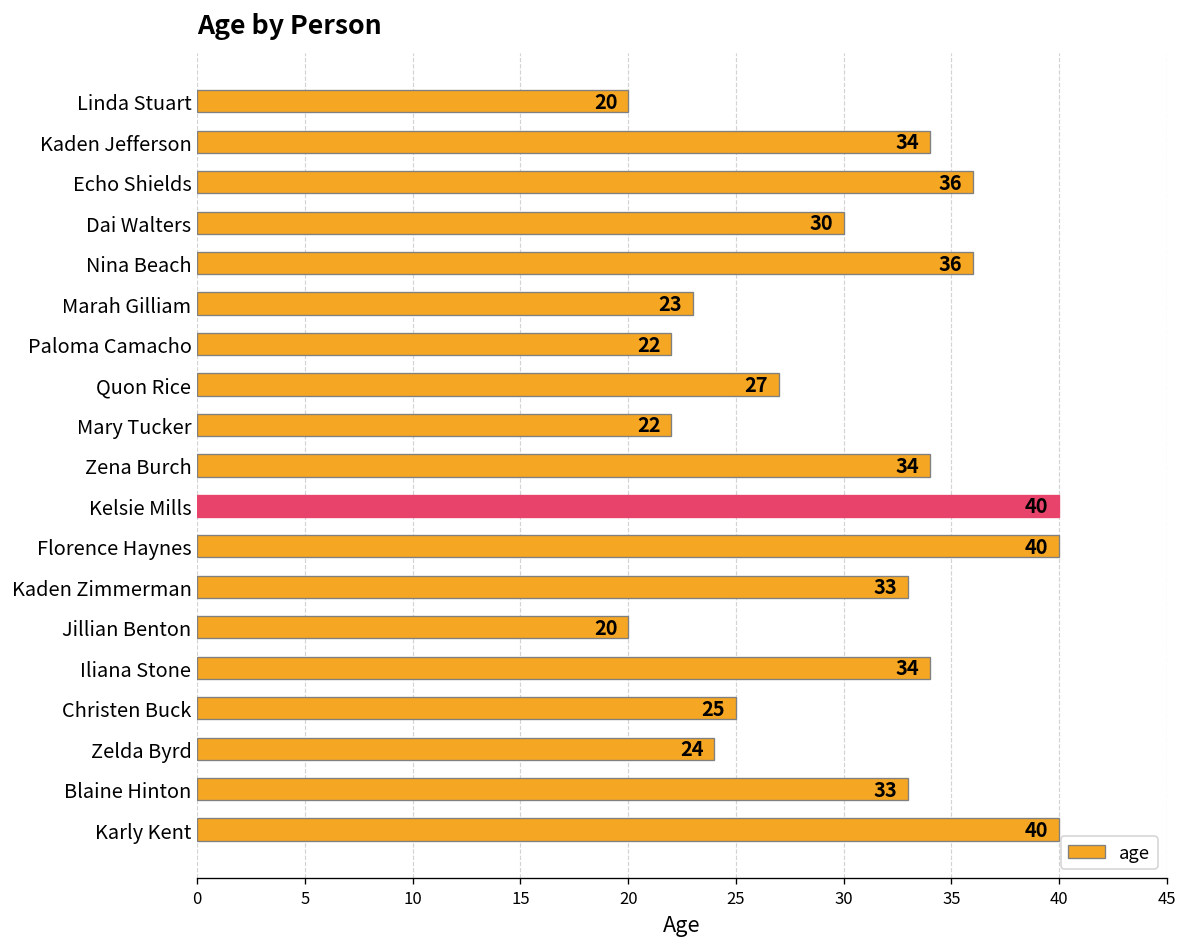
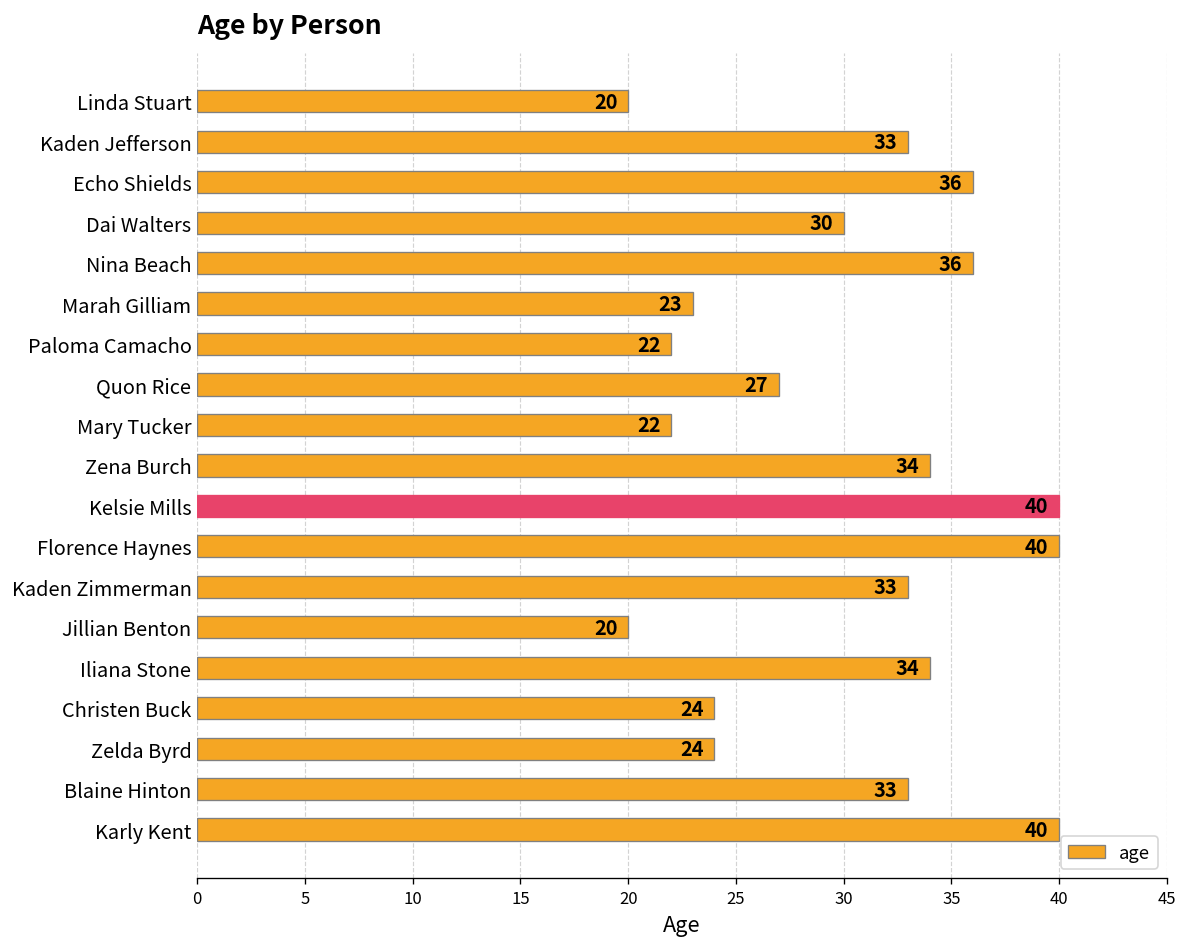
  {
    "Linda Stuart": 20,
-   "Kaden Jefferson": 34,
+   "Kaden Jefferson": 33,
    "Echo Shields": 36,
    "Dai Walters": 30,
    "Nina Beach": 36,
    "Marah Gilliam": 23,
    "Paloma Camacho": 22,
    "Quon Rice": 27,
    "Mary Tucker": 22,
    "Zena Burch": 34,
    "Kelsie Mills": 40,
    "Florence Haynes": 40,
    "Kaden Zimmerman": 33,
    "Jillian Benton": 20,
    "Iliana Stone": 34,
-   "Christen Buck": 25,
+   "Christen Buck": 24,
    "Zelda Byrd": 24,
    "Blaine Hinton": 33,
    "Karly Kent": 40
  }
